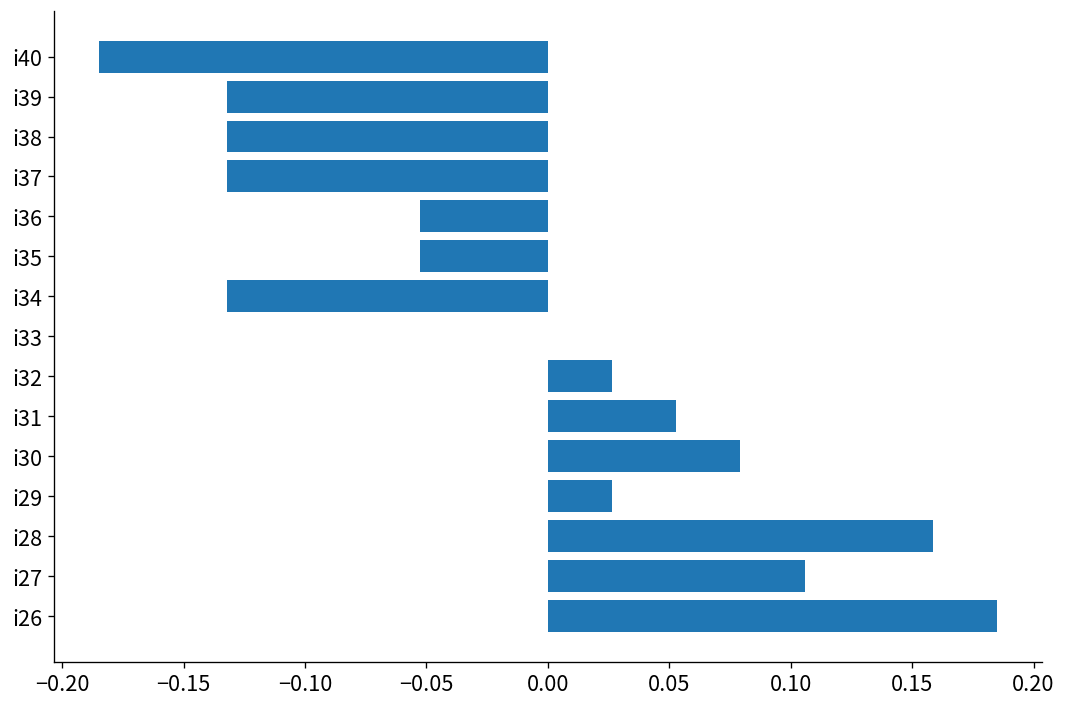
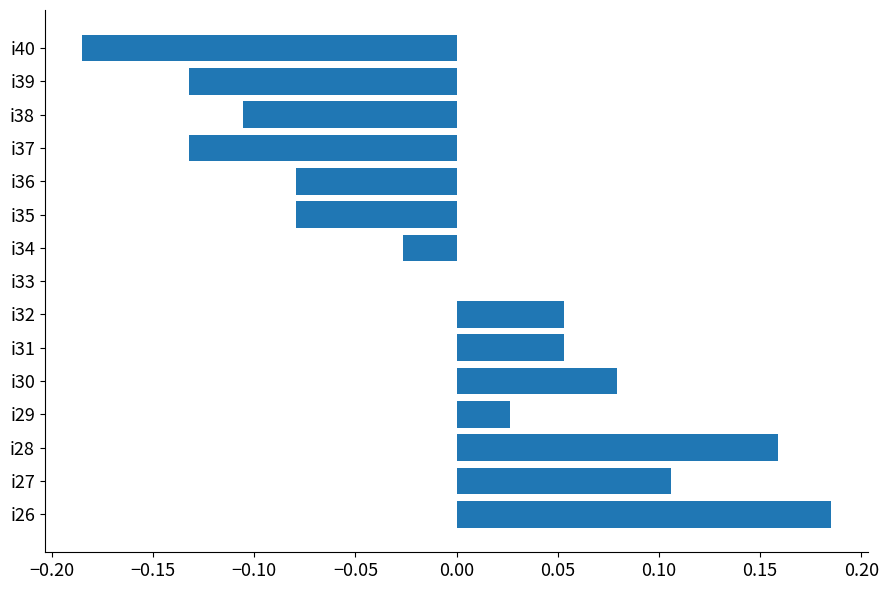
  {
    "i40": -0.185,
    "i39": -0.132,
-   "i38": -0.132,
+   "i38": -0.106,
    "i37": -0.132,
-   "i36": -0.053,
-   "i35": -0.053,
-   "i34": -0.132,
+   "i36": -0.079,
+   "i35": -0.079,
+   "i34": -0.026,
    "i33": 0.000,
-   "i32": 0.026,
+   "i32": 0.053,
    "i31": 0.053,
    "i30": 0.079,
    "i29": 0.026,
    "i28": 0.159,
    "i27": 0.106,
    "i26": 0.185
  }
